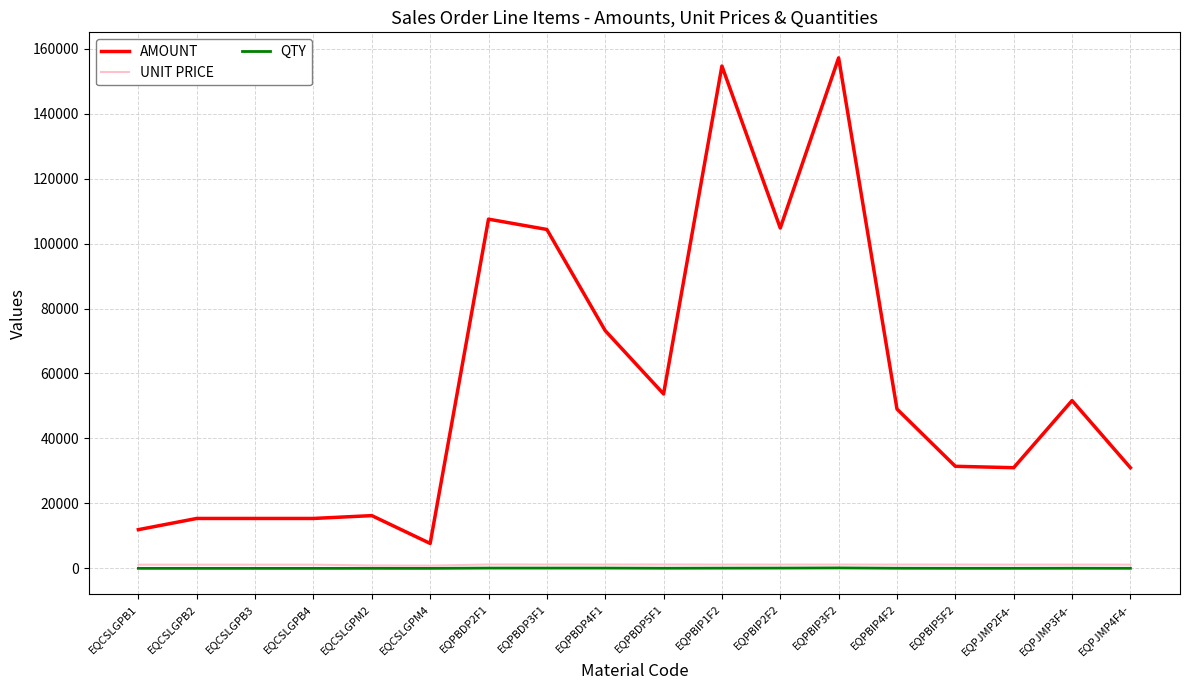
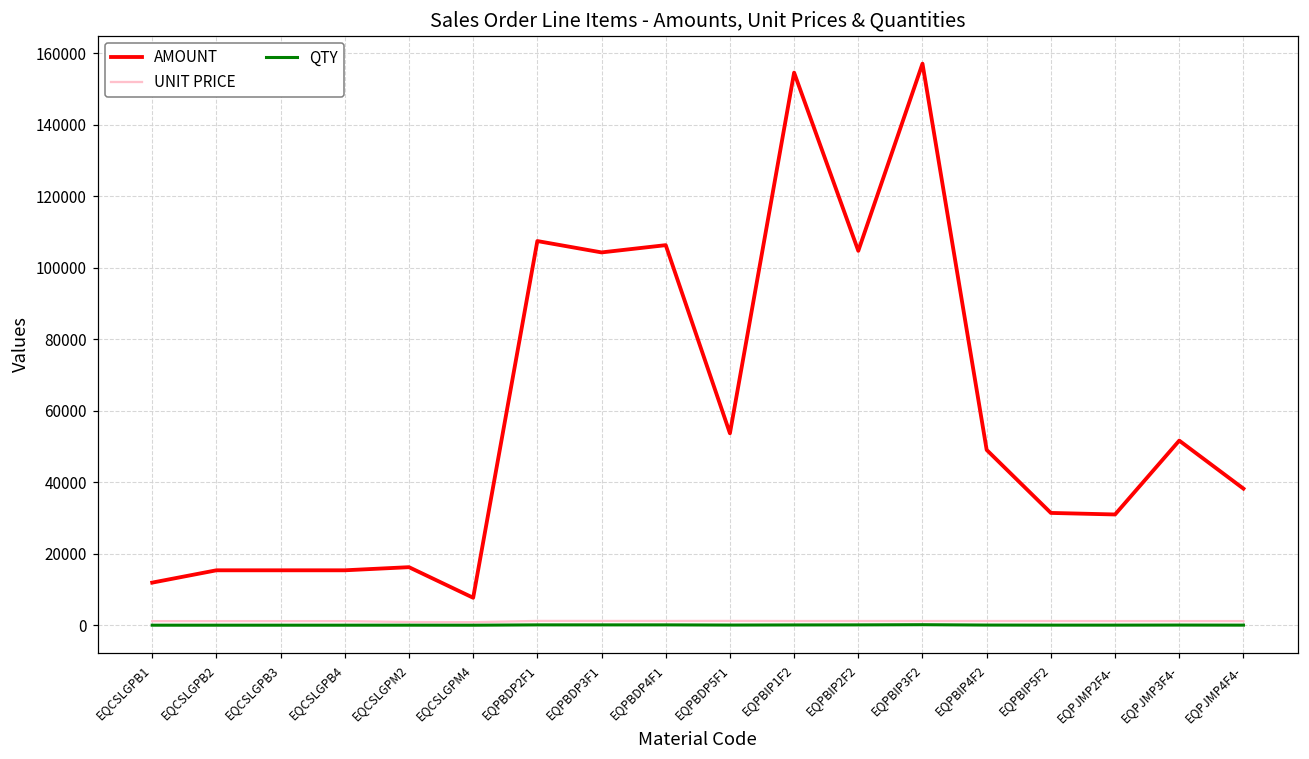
  {
    "AMOUNT": {
      "EQCSLGPB1": 12000,
      "EQCSLGPB2": 15000,
      "EQCSLGPB3": 15000,
      "EQCSLGPB4": 15000,
      "EQCSLGPM2": 16000,
      "EQCSLGPM4": 8000,
      "EQPBDP2F1": 108000,
      "EQPBDP3F1": 104000,
-     "EQPBDP4F1": 73000,
+     "EQPBDP4F1": 106000,
      "EQPBDP5F1": 54000,
      "EQPBIP1F2": 155000,
      "EQPBIP2F2": 105000,
      "EQPBIP3F2": 157000,
      "EQPBIP4F2": 49000,
      "EQPBIP5F2": 31000,
      "EQPJMP2F4-": 31000,
      "EQPJMP3F4-": 52000,
-     "EQPJMP4F4-": 31000
+     "EQPJMP4F4-": 38000
    },
    "UNIT PRICE": {
      "EQCSLGPB1": 1000,
      "EQCSLGPB2": 1000,
      "EQCSLGPB3": 1000,
      "EQCSLGPB4": 1000,
      "EQCSLGPM2": 1000,
      "EQCSLGPM4": 1000,
      "EQPBDP2F1": 1000,
      "EQPBDP3F1": 1000,
      "EQPBDP4F1": 1000,
      "EQPBDP5F1": 1000,
      "EQPBIP1F2": 1000,
      "EQPBIP2F2": 1000,
      "EQPBIP3F2": 1000,
      "EQPBIP4F2": 1000,
      "EQPBIP5F2": 1000,
      "EQPJMP2F4-": 1000,
      "EQPJMP3F4-": 1000,
      "EQPJMP4F4-": 1000
    },
    "QTY": {
      "EQCSLGPB1": 0,
      "EQCSLGPB2": 0,
      "EQCSLGPB3": 0,
      "EQCSLGPB4": 0,
      "EQCSLGPM2": 0,
      "EQCSLGPM4": 0,
      "EQPBDP2F1": 0,
      "EQPBDP3F1": 0,
      "EQPBDP4F1": 0,
      "EQPBDP5F1": 0,
      "EQPBIP1F2": 0,
      "EQPBIP2F2": 0,
      "EQPBIP3F2": 0,
      "EQPBIP4F2": 0,
      "EQPBIP5F2": 0,
      "EQPJMP2F4-": 0,
      "EQPJMP3F4-": 0,
      "EQPJMP4F4-": 0
    }
  }
